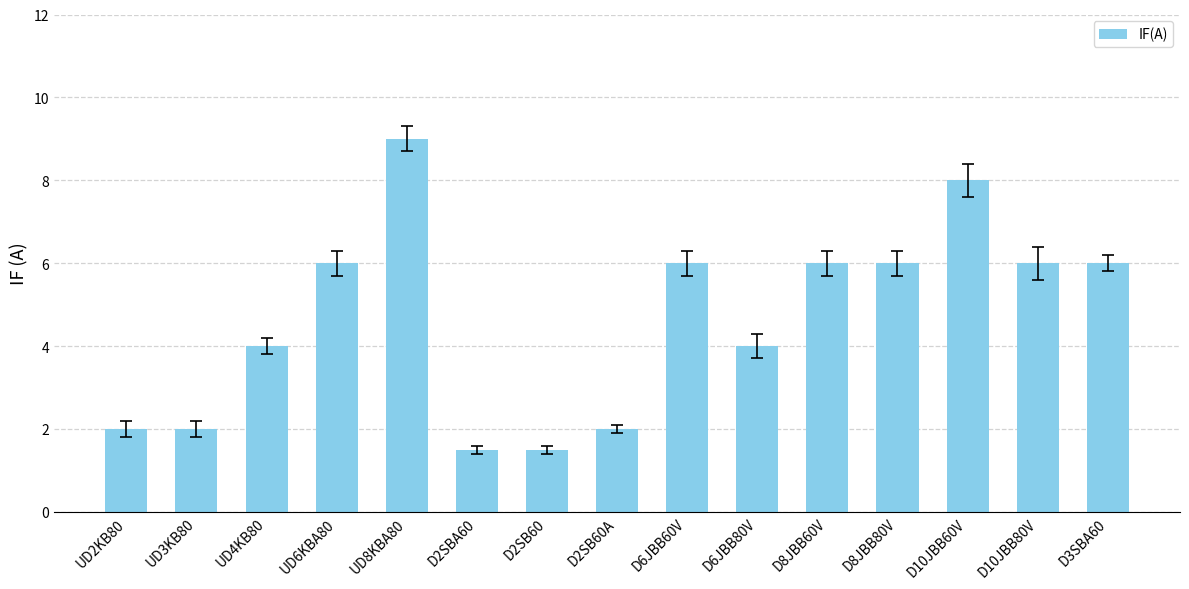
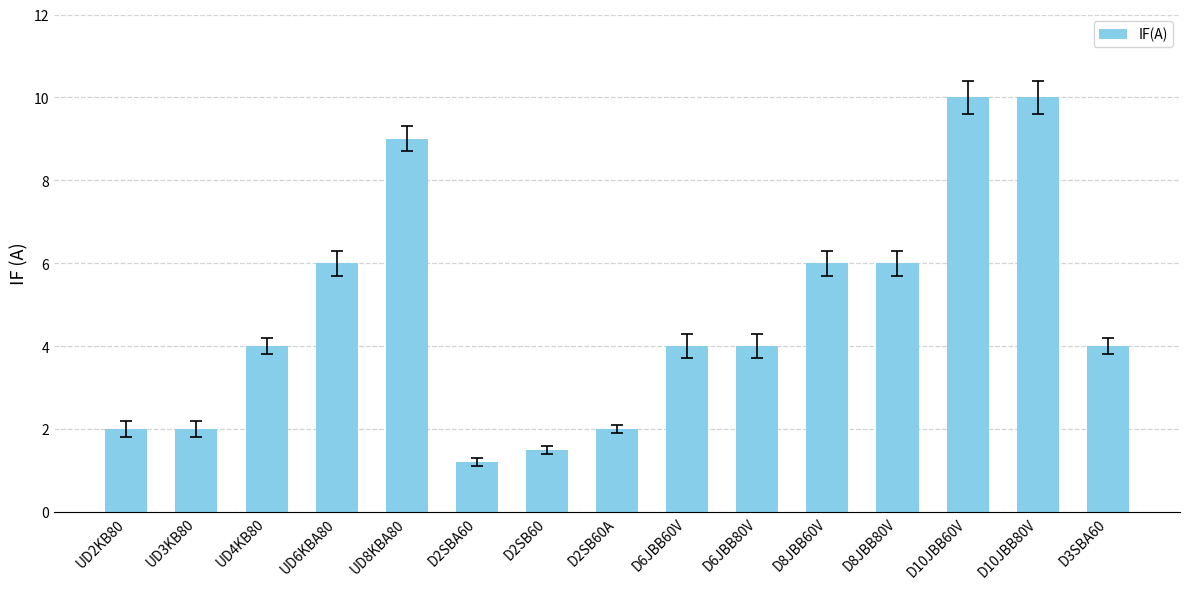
  {
    "IF(A)": {
      "UD2KB80": 2.0,
      "UD3KB80": 2.0,
      "UD4KB80": 4.0,
      "UD6KBA80": 6.0,
      "UD8KBA80": 9.0,
-     "D2SBA60": 1.5,
+     "D2SBA60": 1.2,
      "D2SB60": 1.5,
      "D2SB60A": 2.0,
-     "D6JBB60V": 6,
+     "D6JBB60V": 4,
      "D6JBB80V": 4.0,
      "D8JBB60V": 6.0,
      "D8JBB80V": 6.0,
-     "D10JBB60V": 8,
-     "D10JBB80V": 6,
-     "D3SBA60": 6
+     "D10JBB60V": 10,
+     "D10JBB80V": 10,
+     "D3SBA60": 4
    }
  }
